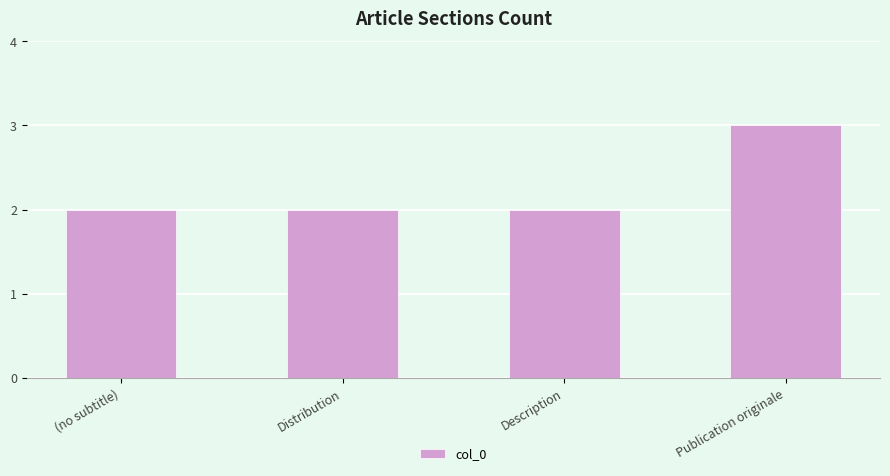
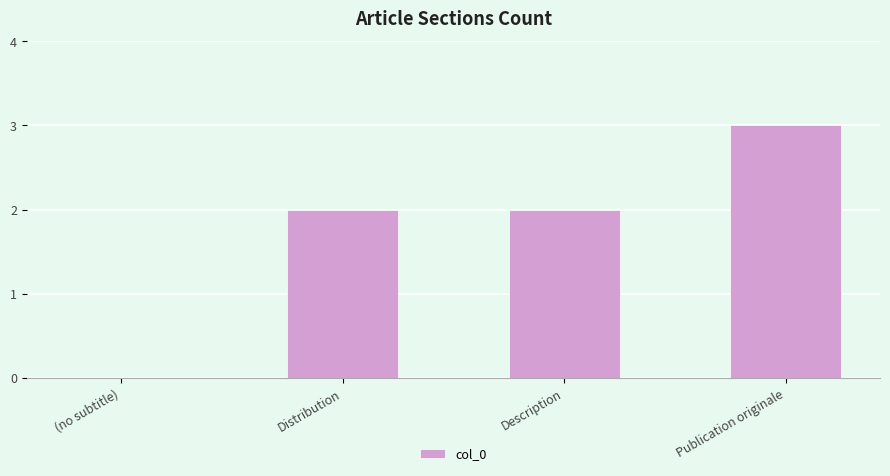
  {
-   "(no subtitle)": 2,
+   "(no subtitle)": 0,
    "Distribution": 2,
    "Description": 2,
    "Publication originale": 3
  }
